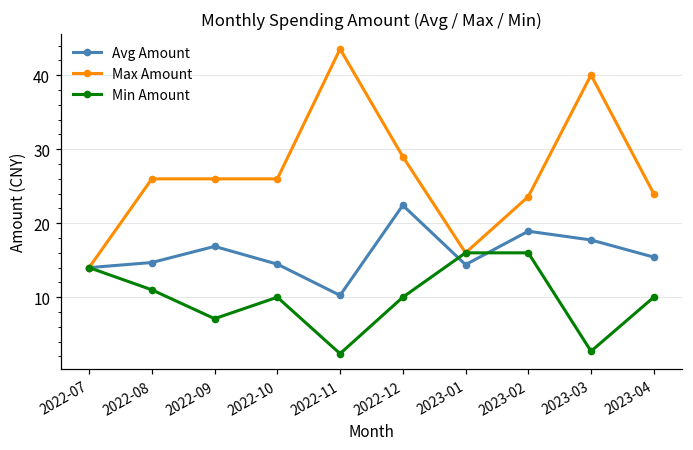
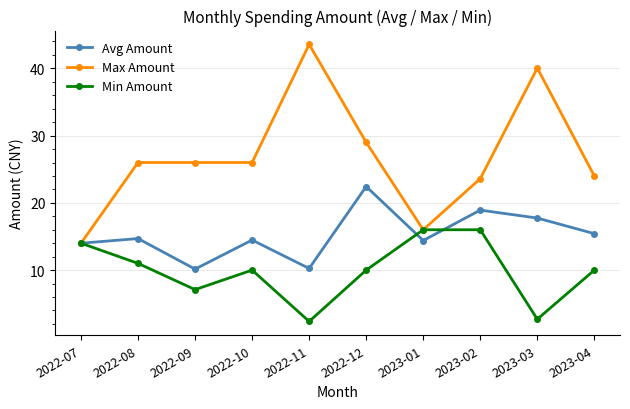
  {
    "Avg Amount": {
      "2022-08": 15,
-     "2022-09": 17,
+     "2022-09": 10,
      "2022-10": 14,
      "2022-11": 10,
      "2022-12": 22,
      "2023-01": 14,
      "2023-02": 19,
      "2023-03": 18,
      "2023-04": 15
    },
    "Max Amount": {
      "2022-08": 26,
      "2022-09": 26,
      "2022-10": 26,
      "2022-11": 44,
      "2022-12": 29,
      "2023-02": 24,
      "2023-03": 40,
      "2023-04": 24
    },
    "Min Amount": {
      "2022-08": 11,
      "2022-09": 7,
      "2022-10": 10,
      "2022-11": 2,
      "2022-12": 10,
      "2023-02": 16,
      "2023-03": 3,
      "2023-04": 10
    }
  }
